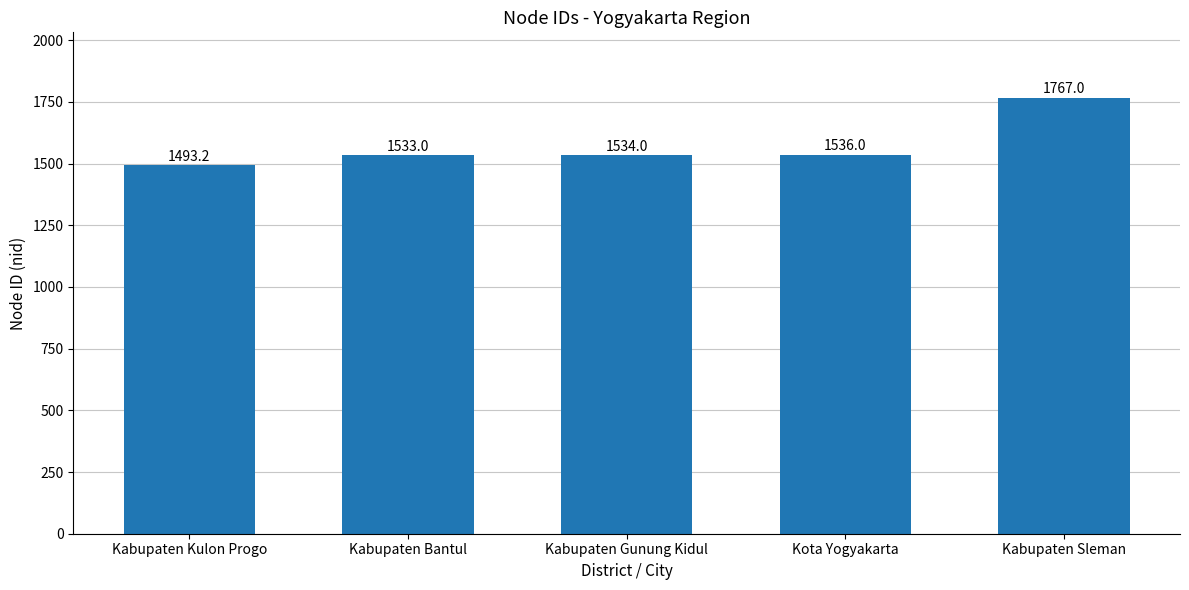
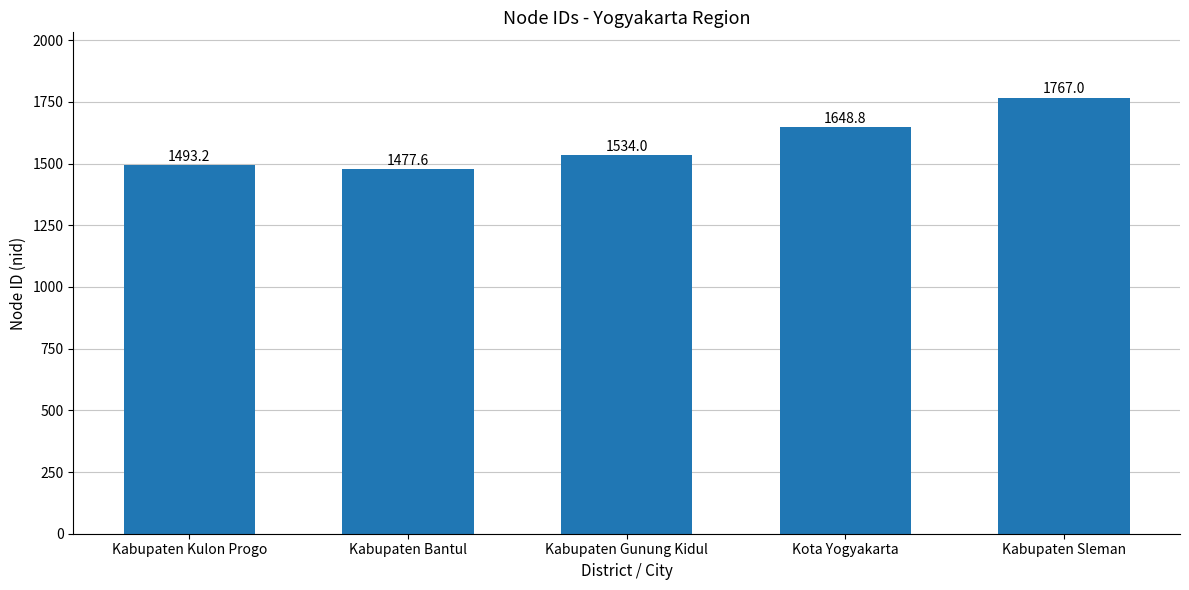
  {
    "Kabupaten Kulon Progo": 1493.2,
-   "Kabupaten Bantul": 1533.0,
+   "Kabupaten Bantul": 1477.6,
    "Kabupaten Gunung Kidul": 1534.0,
-   "Kota Yogyakarta": 1536.0,
+   "Kota Yogyakarta": 1648.8,
    "Kabupaten Sleman": 1767.0
  }
